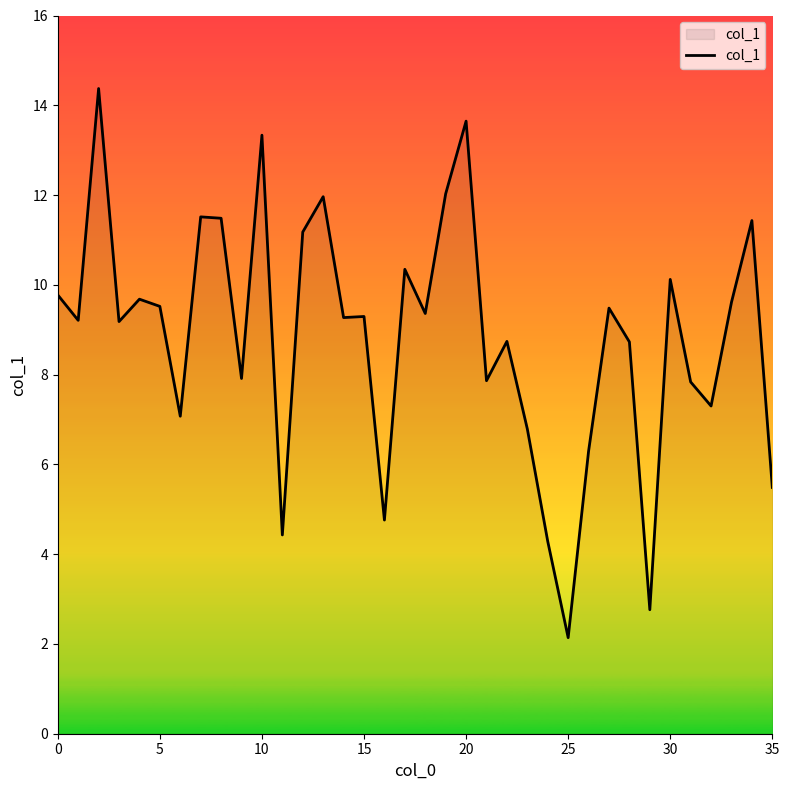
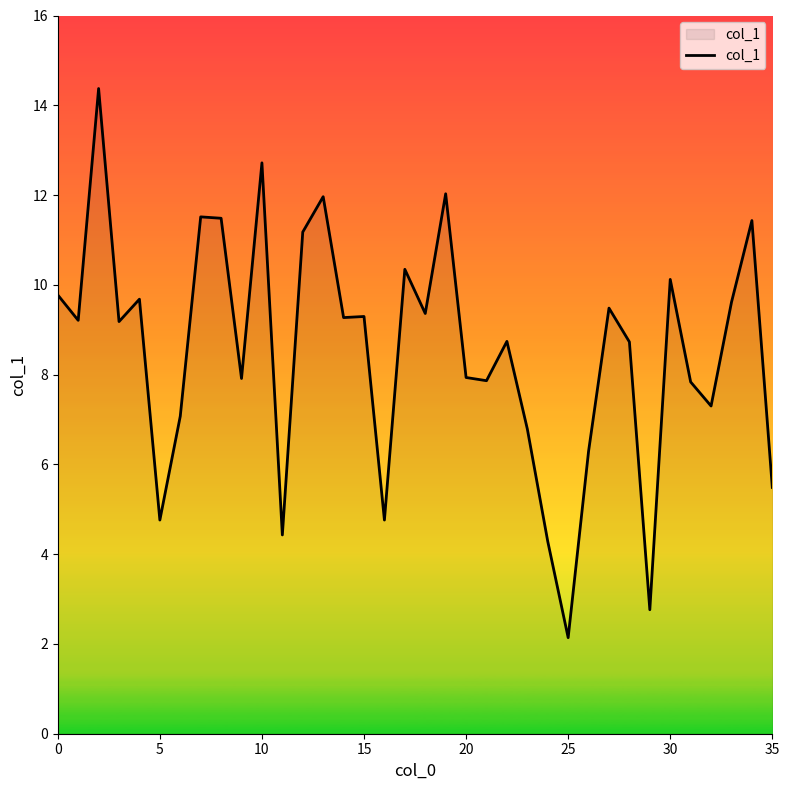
  {
    "0": 9.8,
-   "5": 9.5,
-   "10": 13.3,
+   "5": 4.8,
+   "10": 12.7,
    "15": 9.3,
-   "20": 13.6,
+   "20": 7.9,
    "25": 2.1,
    "30": 10.1,
    "35": 5.5
  }
